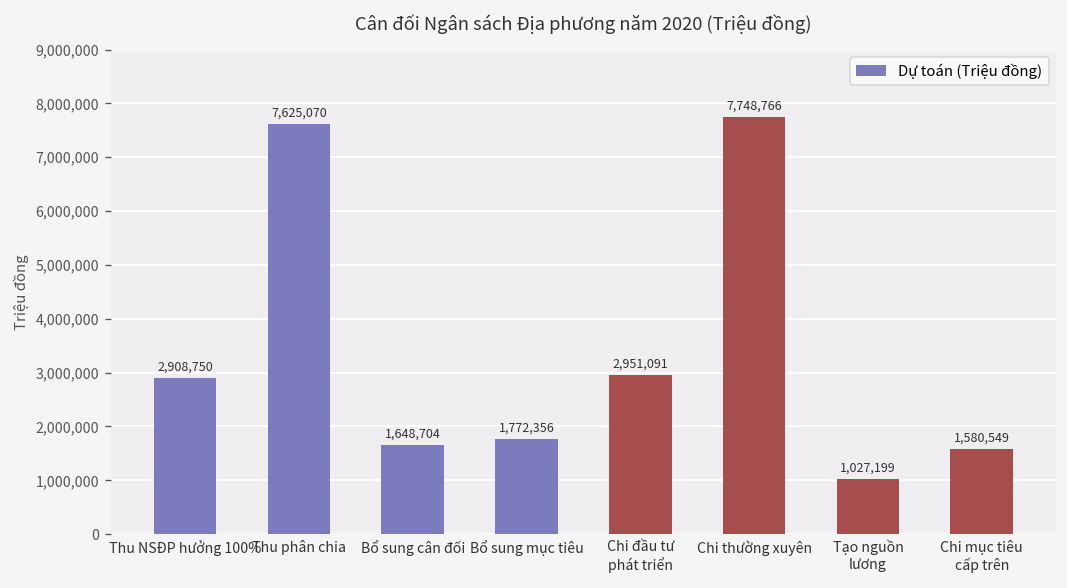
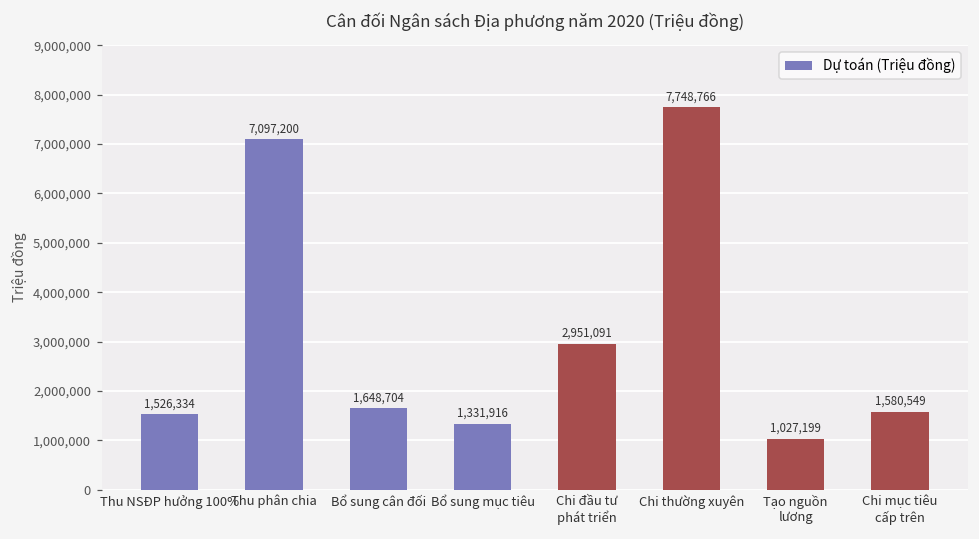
  {
-   "Thu NSĐP hưởng 100%": "2,908,750",
-   "Thu phân chia": "7,625,070",
+   "Thu NSĐP hưởng 100%": "1,526,334",
+   "Thu phân chia": "7,097,200",
    "Bổ sung cân đối": "1,648,704",
-   "Bổ sung mục tiêu": "1,772,356",
+   "Bổ sung mục tiêu": "1,331,916",
    "Chi đầu tư phát triển": "2,951,091",
    "Chi thường xuyên": "7,748,766",
    "Tạo nguồn lương": "1,027,199",
    "Chi mục tiêu cấp trên": "1,580,549"
  }
